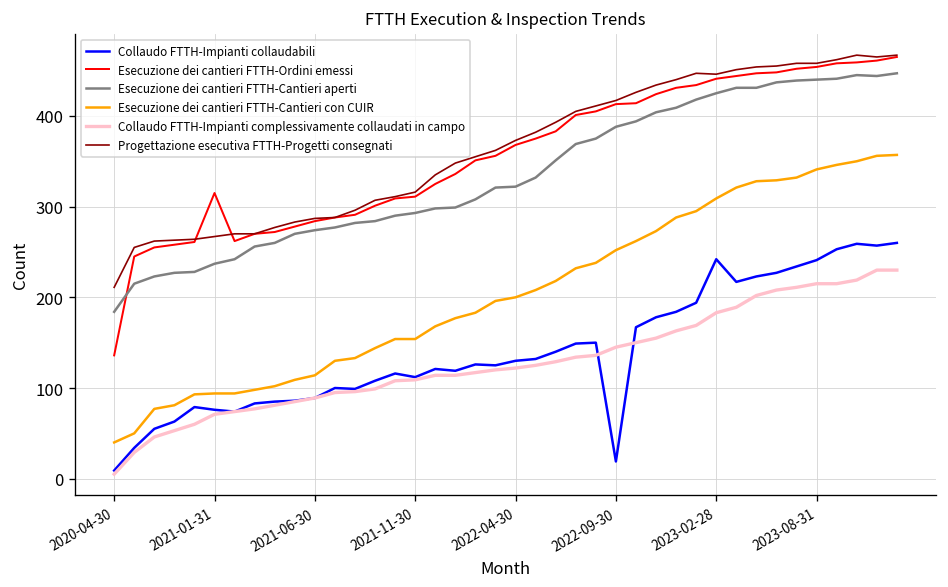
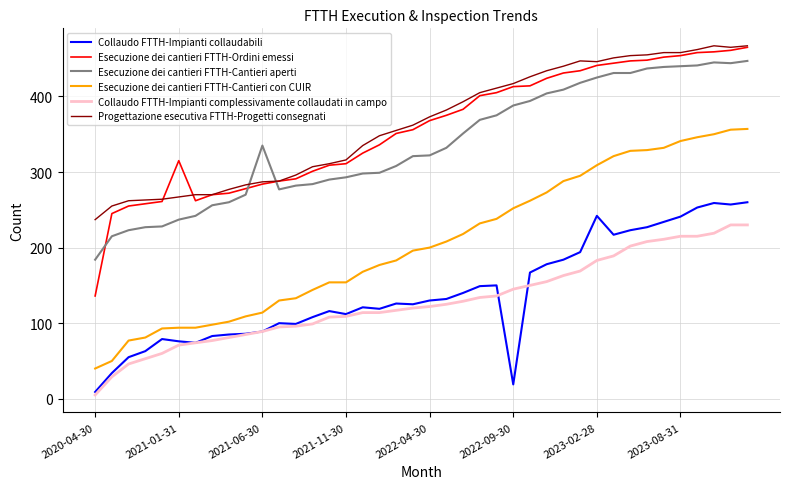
  {
    "Collaudo FTTH-Impianti collaudabili": {
      "2020-04-30": 10,
      "2021-01-31": 80,
      "2022-04-30": 130,
      "2022-09-30": 20,
      "2023-02-28": 240,
      "2023-08-31": 240
    },
    "Esecuzione dei cantieri FTTH-Ordini emessi": {
      "2020-04-30": 140,
      "2021-01-31": 320,
      "2021-11-30": 310,
      "2022-04-30": 370,
      "2022-09-30": 410,
      "2023-02-28": 440,
      "2023-08-31": 450
    },
    "Esecuzione dei cantieri FTTH-Cantieri aperti": {
      "2020-04-30": 180,
      "2021-01-31": 240,
-     "2021-06-30": 270,
+     "2021-06-30": 340,
      "2021-11-30": 290,
      "2022-04-30": 320,
      "2022-09-30": 390,
      "2023-02-28": 430,
      "2023-08-31": 440
    },
    "Esecuzione dei cantieri FTTH-Cantieri con CUIR": {
      "2020-04-30": 40,
      "2021-01-31": 90,
      "2021-06-30": 110,
      "2021-11-30": 150,
      "2022-04-30": 200,
      "2022-09-30": 250,
      "2023-02-28": 310,
      "2023-08-31": 340
    },
    "Collaudo FTTH-Impianti complessivamente collaudati in campo": {
      "2020-04-30": 10,
      "2021-01-31": 70,
      "2022-04-30": 120,
      "2022-09-30": 150,
      "2023-02-28": 180,
      "2023-08-31": 220
    },
    "Progettazione esecutiva FTTH-Progetti consegnati": {
-     "2020-04-30": 210,
+     "2020-04-30": 240,
      "2021-01-31": 270,
      "2021-11-30": 320,
      "2022-04-30": 370,
      "2022-09-30": 420,
      "2023-02-28": 450,
      "2023-08-31": 460
    }
  }
